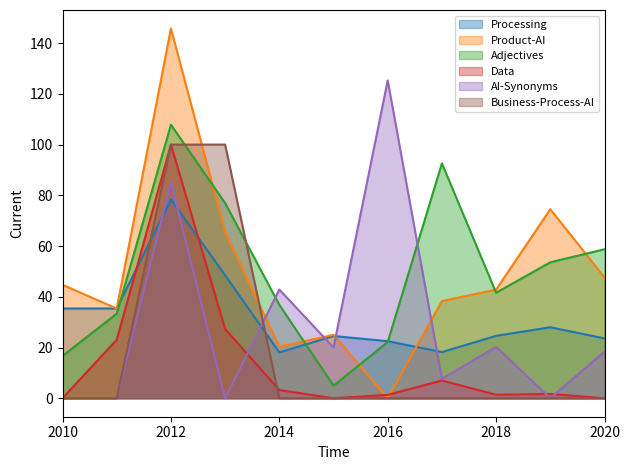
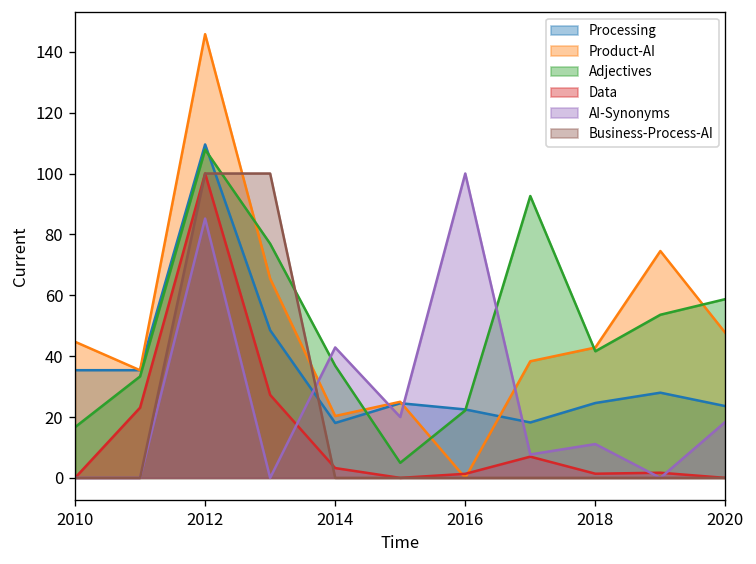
  {
    "Processing": {
      "2010": 35,
-     "2012": 78,
+     "2012": 110,
      "2014": 18,
      "2018": 25,
      "2020": 24
    },
    "Adjectives": {
      "2010": 17,
      "2012": 108,
      "2014": 37,
      "2018": 42,
      "2020": 59
    },
    "AI-Synonyms": {
      "2012": 85,
      "2014": 43,
-     "2016": 125,
-     "2018": 20,
+     "2016": 100,
+     "2018": 11,
      "2020": 18
    }
  }
